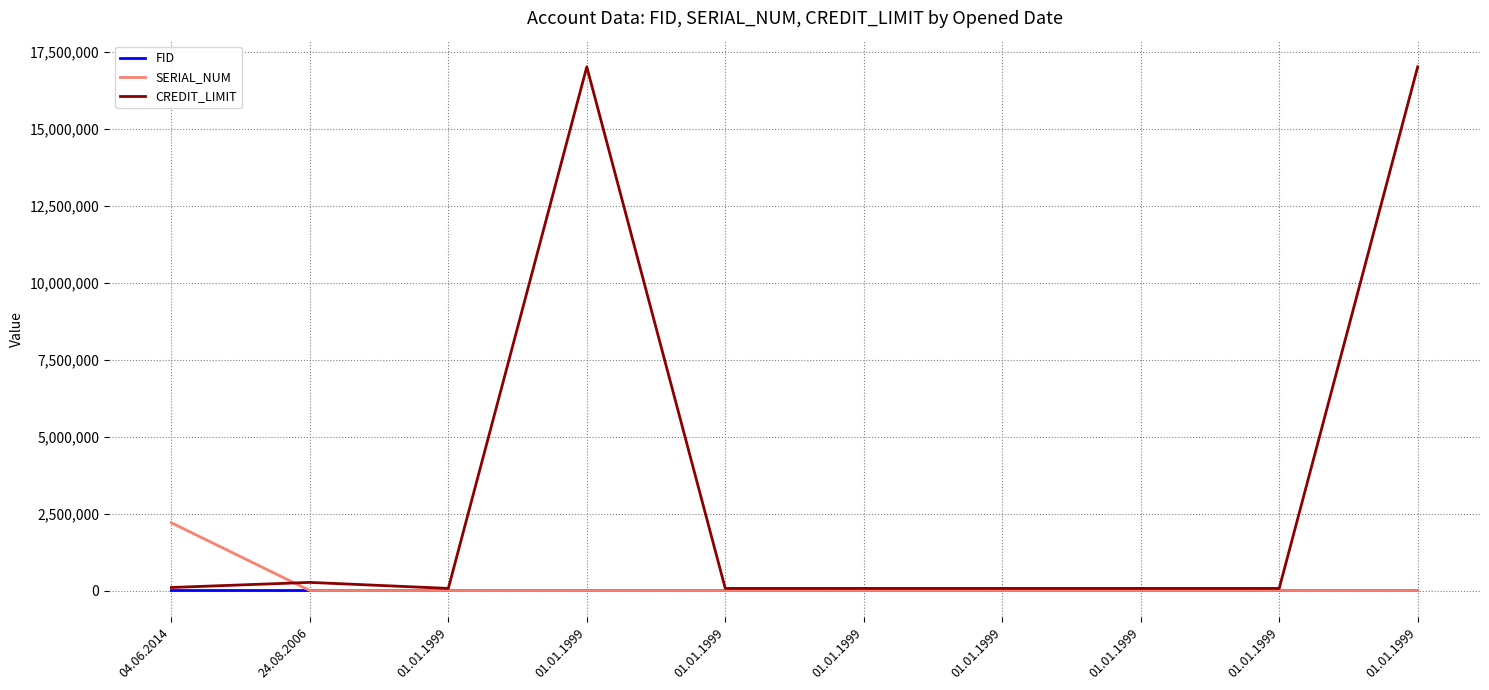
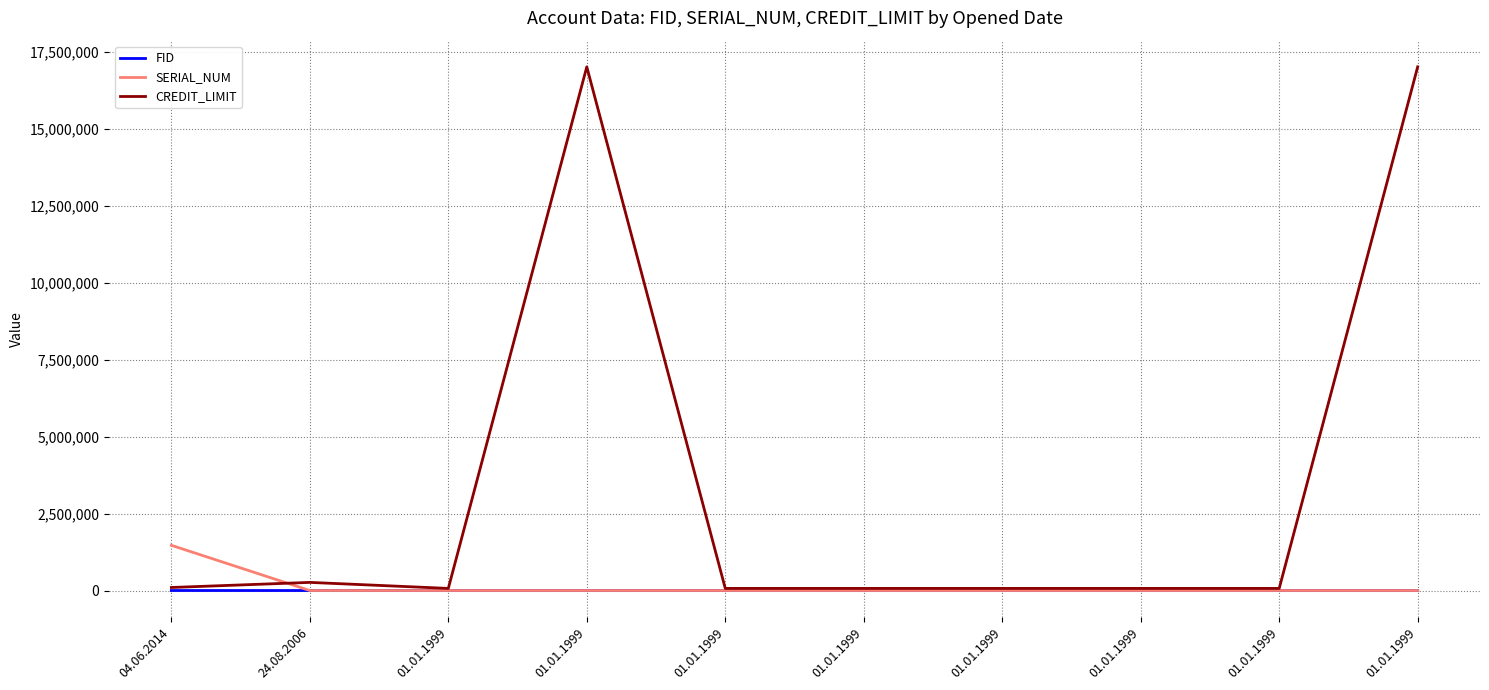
  {
    "FID": {
      "04.06.2014": "0"
    },
    "SERIAL_NUM": {
-     "04.06.2014": "2,200,000"
+     "04.06.2014": "1,500,000"
    },
    "CREDIT_LIMIT": {
      "04.06.2014": "100,000",
      "24.08.2006": "300,000"
    }
  }
